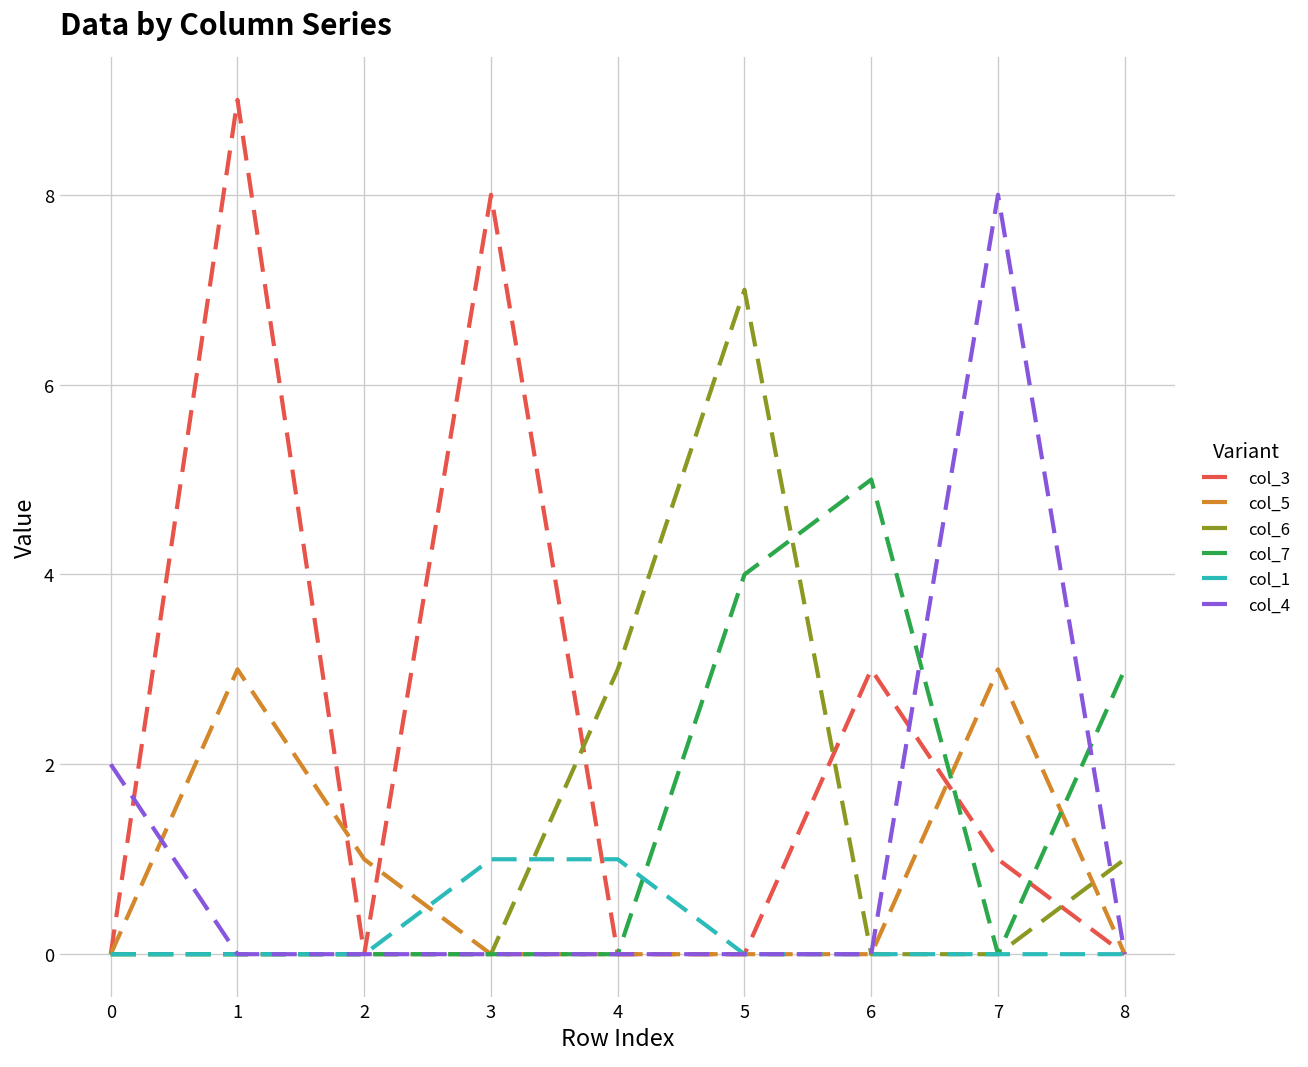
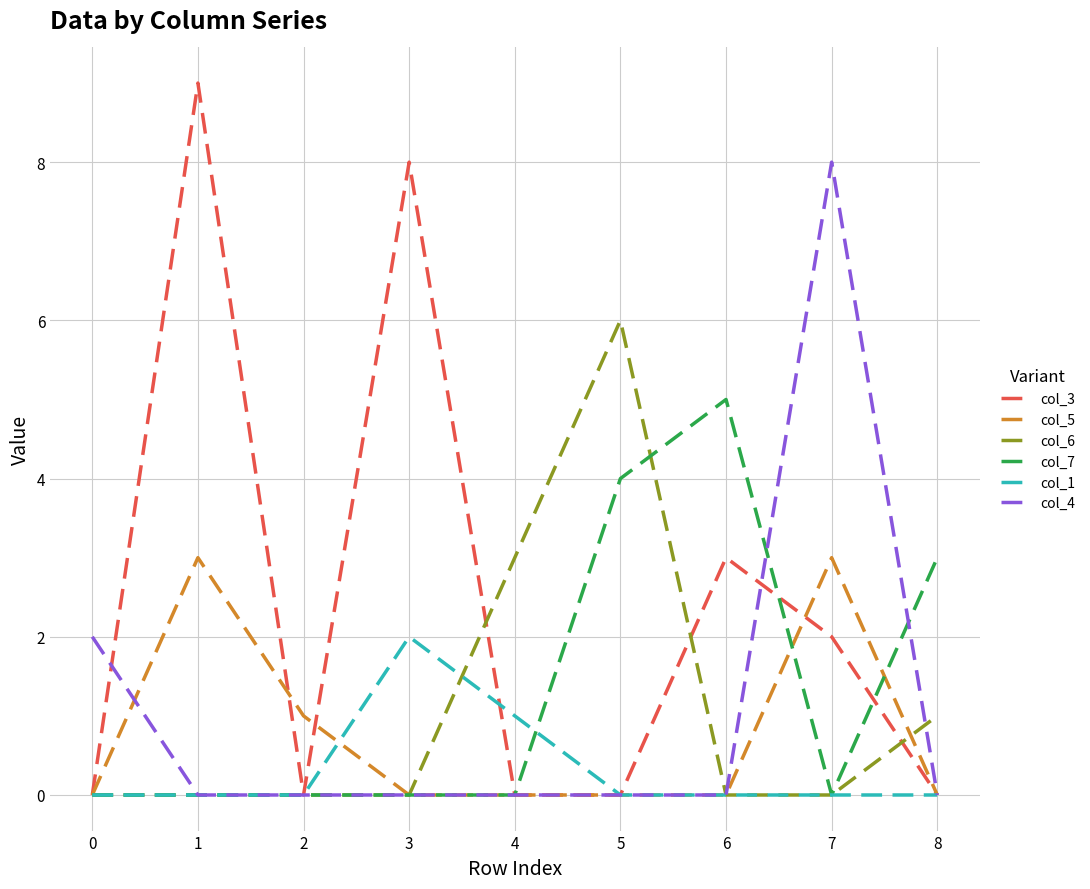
  {
    "col_3": {
      "1": 9,
      "3": 8,
      "6": 3,
-     "7": 1
+     "7": 2
    },
    "col_5": {
      "1": 3,
      "2": 1,
      "7": 3
    },
    "col_6": {
      "4": 3,
-     "5": 7,
+     "5": 6,
      "8": 1
    },
    "col_7": {
      "5": 4,
      "6": 5,
      "8": 3
    },
    "col_1": {
-     "3": 1,
+     "3": 2,
      "4": 1
    },
    "col_4": {
      "0": 2,
      "7": 8
    }
  }
